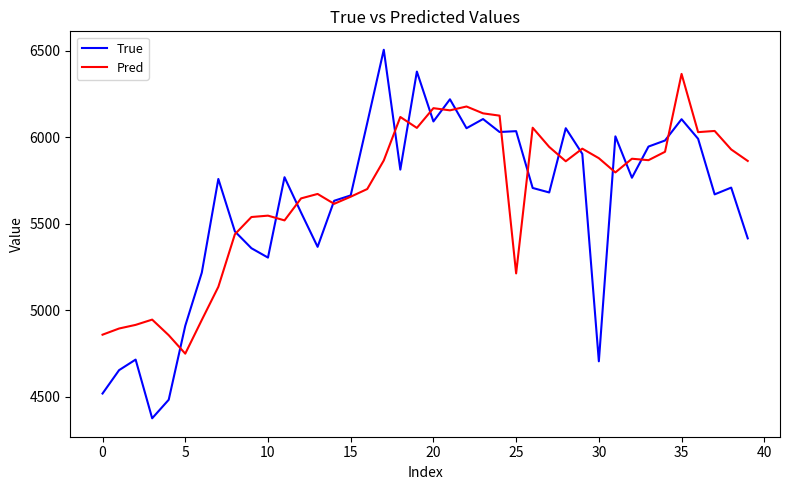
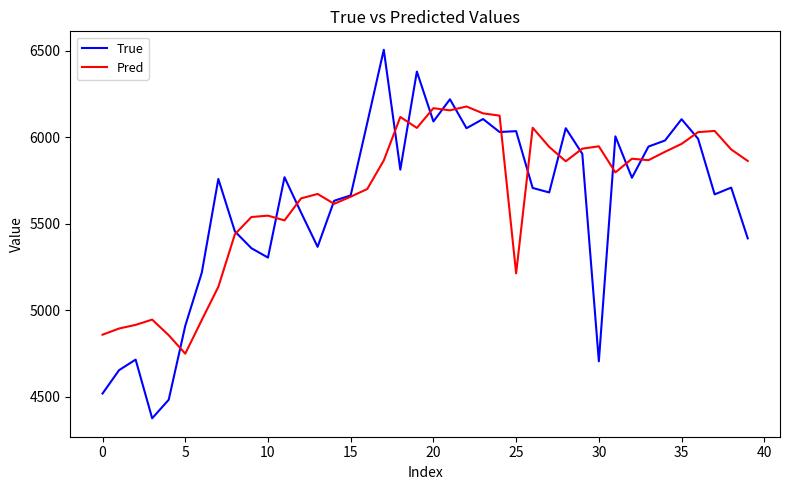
  {
    "True": {
      "0": 4520,
      "5": 4910,
      "10": 5310,
      "20": 6090,
      "25": 6040,
      "30": 4710,
      "35": 6100
    },
    "Pred": {
      "0": 4860,
      "5": 4750,
      "10": 5550,
      "20": 6170,
      "25": 5210,
-     "30": 5880,
-     "35": 6370
+     "30": 5950,
+     "35": 5960
    }
  }
